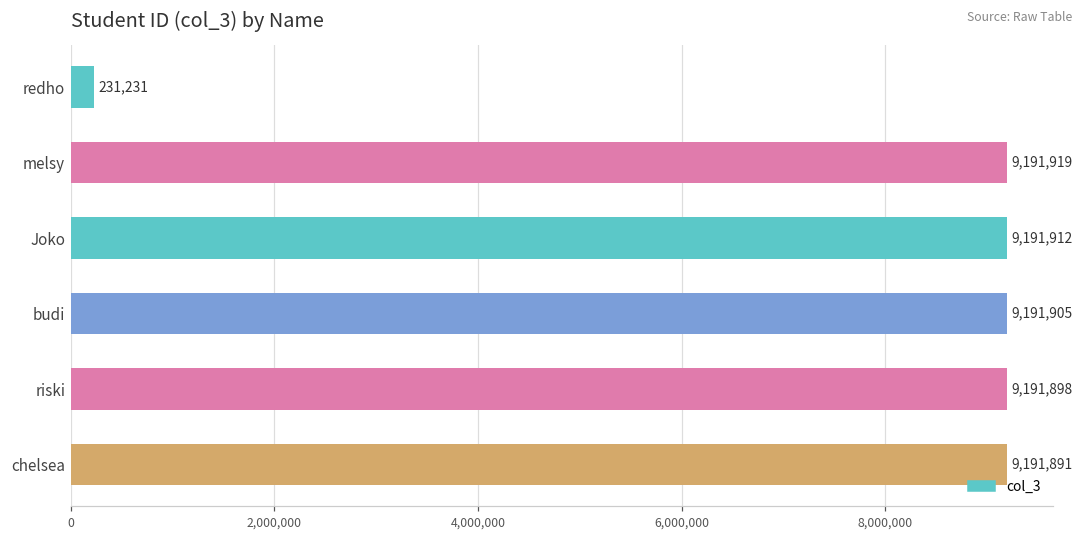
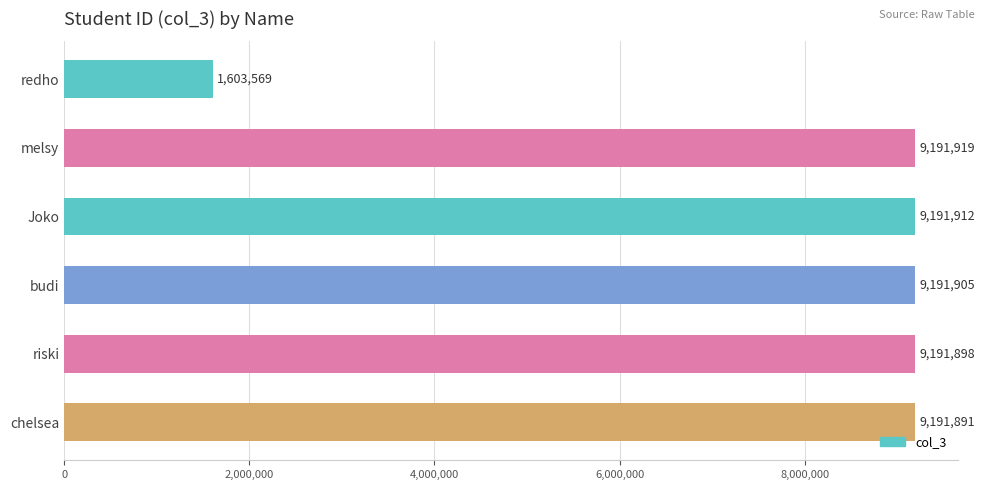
  {
-   "redho": "231,231",
+   "redho": "1,603,569",
    "melsy": "9,191,919",
    "Joko": "9,191,912",
    "budi": "9,191,905",
    "riski": "9,191,898",
    "chelsea": "9,191,891"
  }
